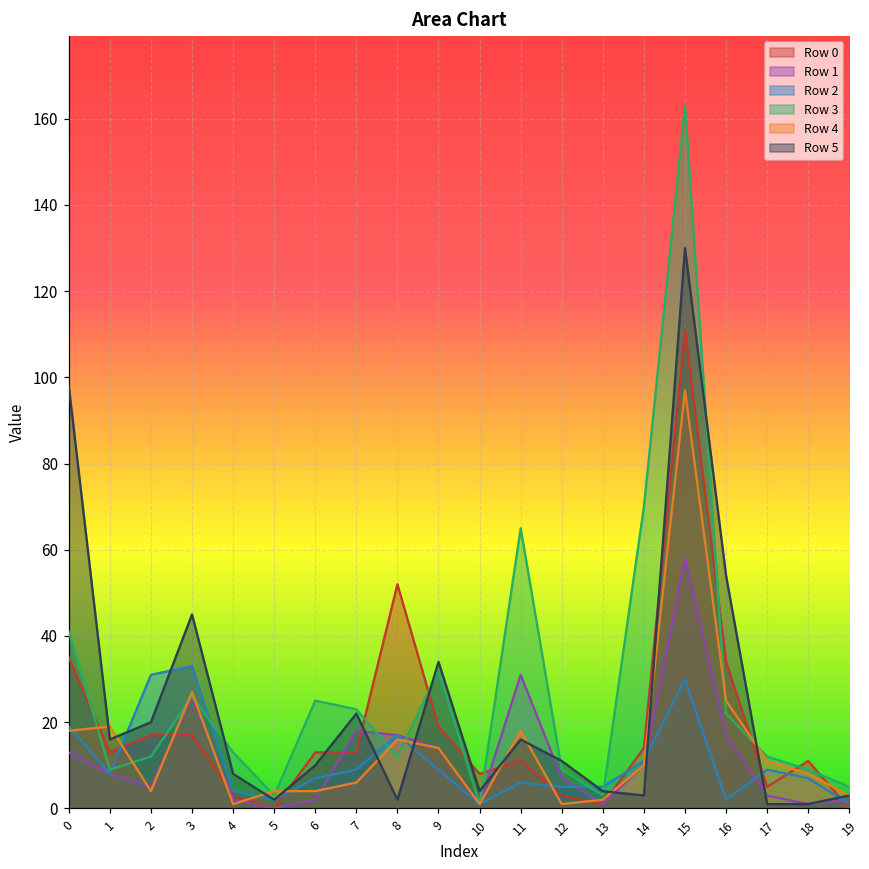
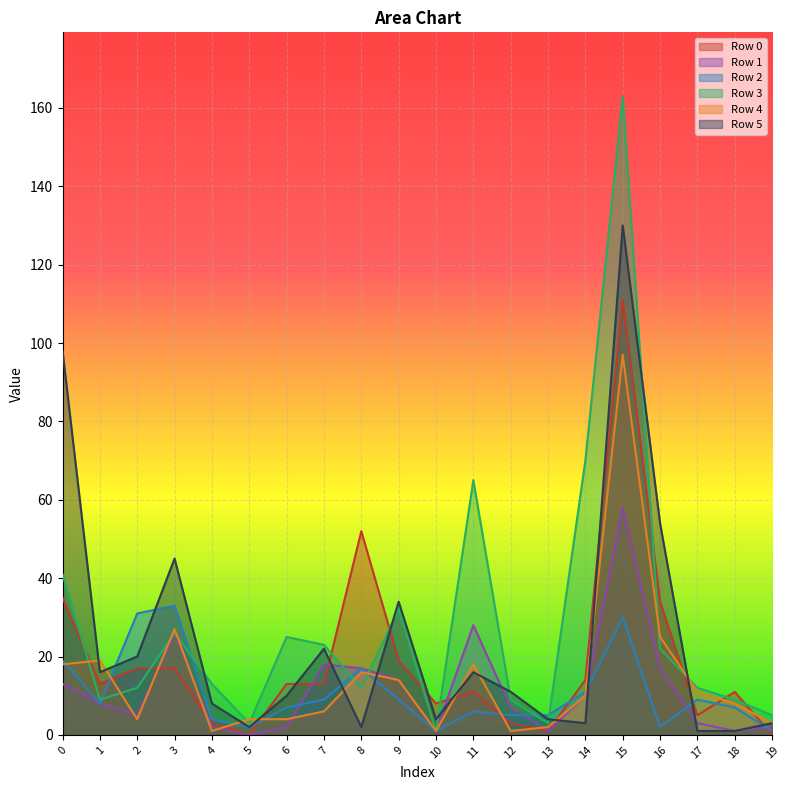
  {
    "Row 1": {
      "0": 13,
      "2": 5,
      "4": 2,
      "6": 2,
      "7": 18,
-     "11": 31,
+     "11": 28,
      "12": 7,
      "15": 58,
      "16": 17,
      "17": 3,
      "19": 2
    },
    "Row 2": {
      "0": 19,
      "2": 31,
      "3": 33,
      "4": 4,
      "6": 7,
      "7": 9,
      "9": 9,
      "11": 6,
      "12": 5,
      "13": 5,
      "14": 11,
      "15": 30,
      "16": 2,
      "17": 9,
      "18": 7,
      "19": 1
    },
    "Row 3": {
      "0": 41,
      "1": 9,
      "2": 12,
      "4": 13,
      "5": 3,
      "6": 25,
      "7": 23,
      "8": 12,
      "9": 32,
      "11": 65,
      "12": 9,
      "13": 3,
      "14": 70,
      "15": 163,
      "16": 22,
      "17": 12,
      "18": 9,
      "19": 5
    },
    "Row 5": {
      "0": 98,
      "1": 16,
      "2": 20,
      "3": 45,
      "4": 8,
      "6": 10,
      "7": 22,
      "8": 2,
      "9": 34,
      "10": 4,
      "11": 16,
      "12": 11,
      "13": 4,
      "14": 3,
      "15": 130,
      "16": 54,
      "17": 1
    }
  }
